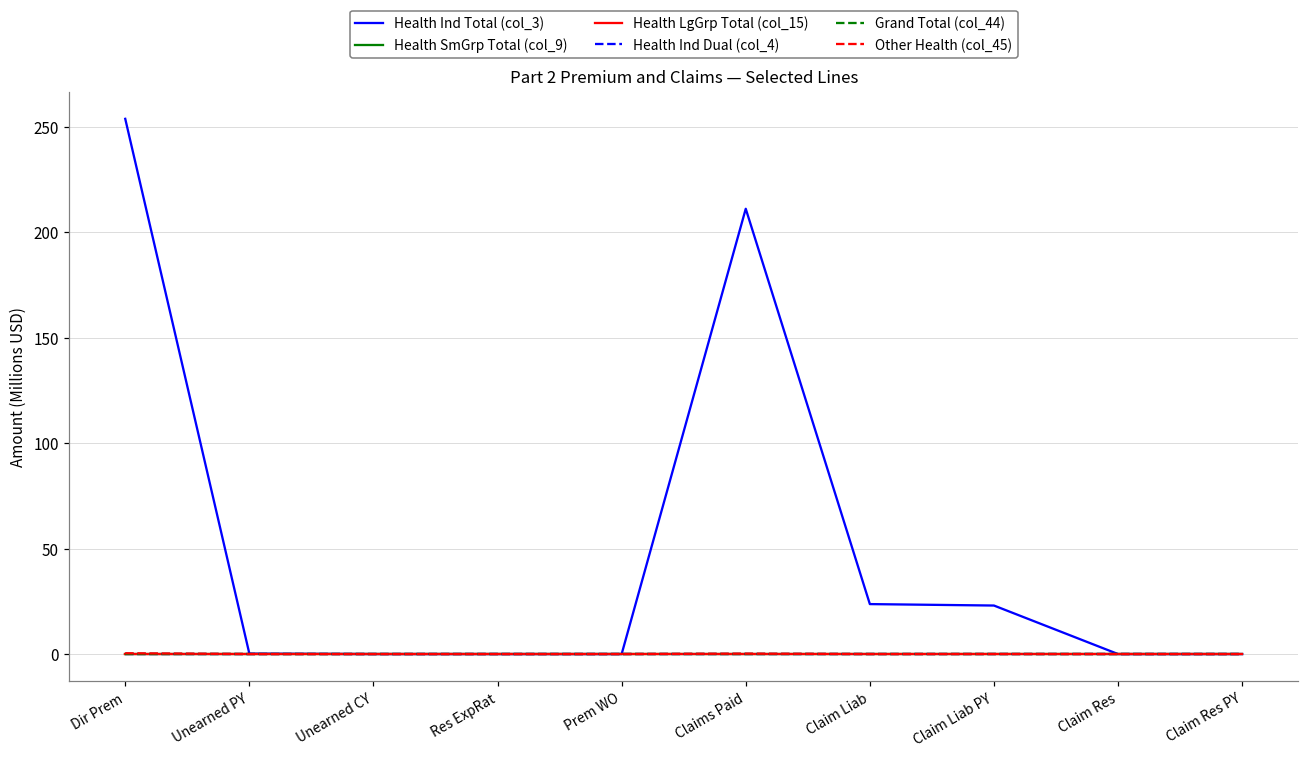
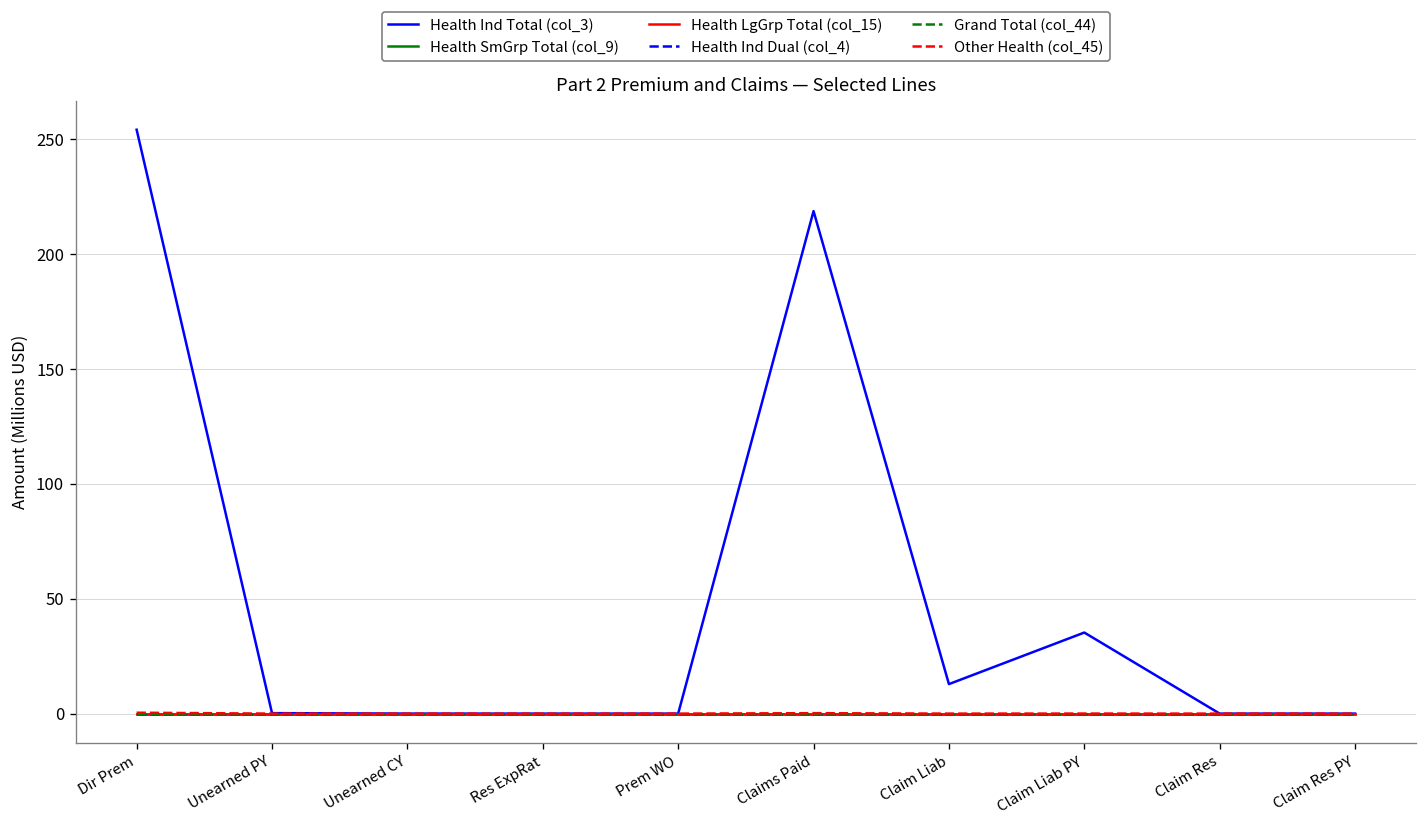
  {
    "Health Ind Total (col_3)": {
      "Dir Prem": 254,
-     "Claims Paid": 211,
-     "Claim Liab": 24,
-     "Claim Liab PY": 23
+     "Claims Paid": 219,
+     "Claim Liab": 13,
+     "Claim Liab PY": 35
    }
  }
